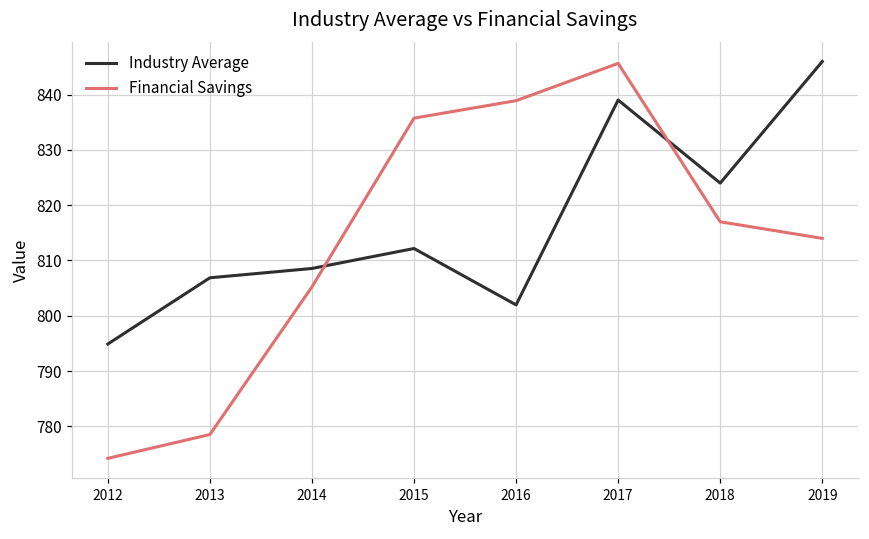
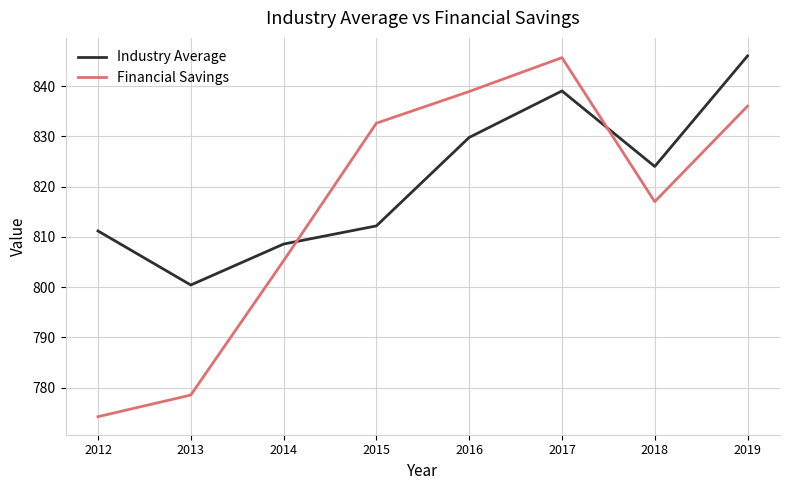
  {
    "Industry Average": {
-     "2012": 795,
-     "2013": 807,
+     "2012": 811,
+     "2013": 800,
      "2014": 809,
      "2015": 812,
-     "2016": 802,
+     "2016": 830,
      "2017": 839,
      "2018": 824,
      "2019": 846
    },
    "Financial Savings": {
      "2012": 774,
      "2013": 779,
      "2014": 805,
-     "2015": 836,
+     "2015": 833,
      "2016": 839,
      "2017": 846,
      "2018": 817,
-     "2019": 814
+     "2019": 836
    }
  }
